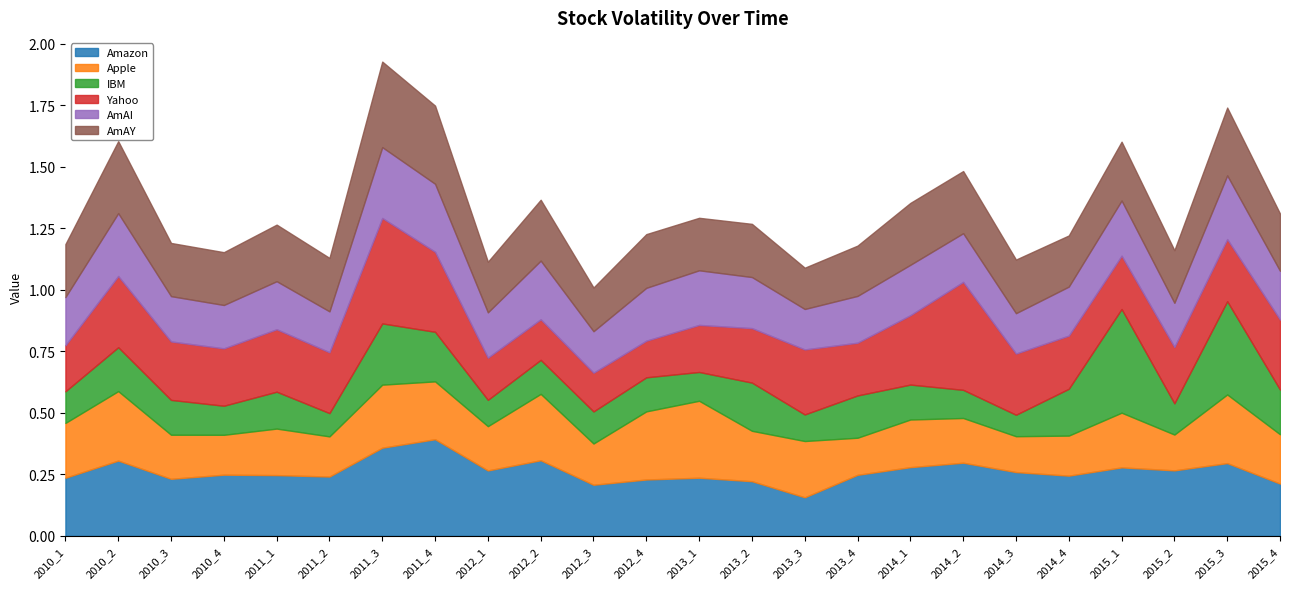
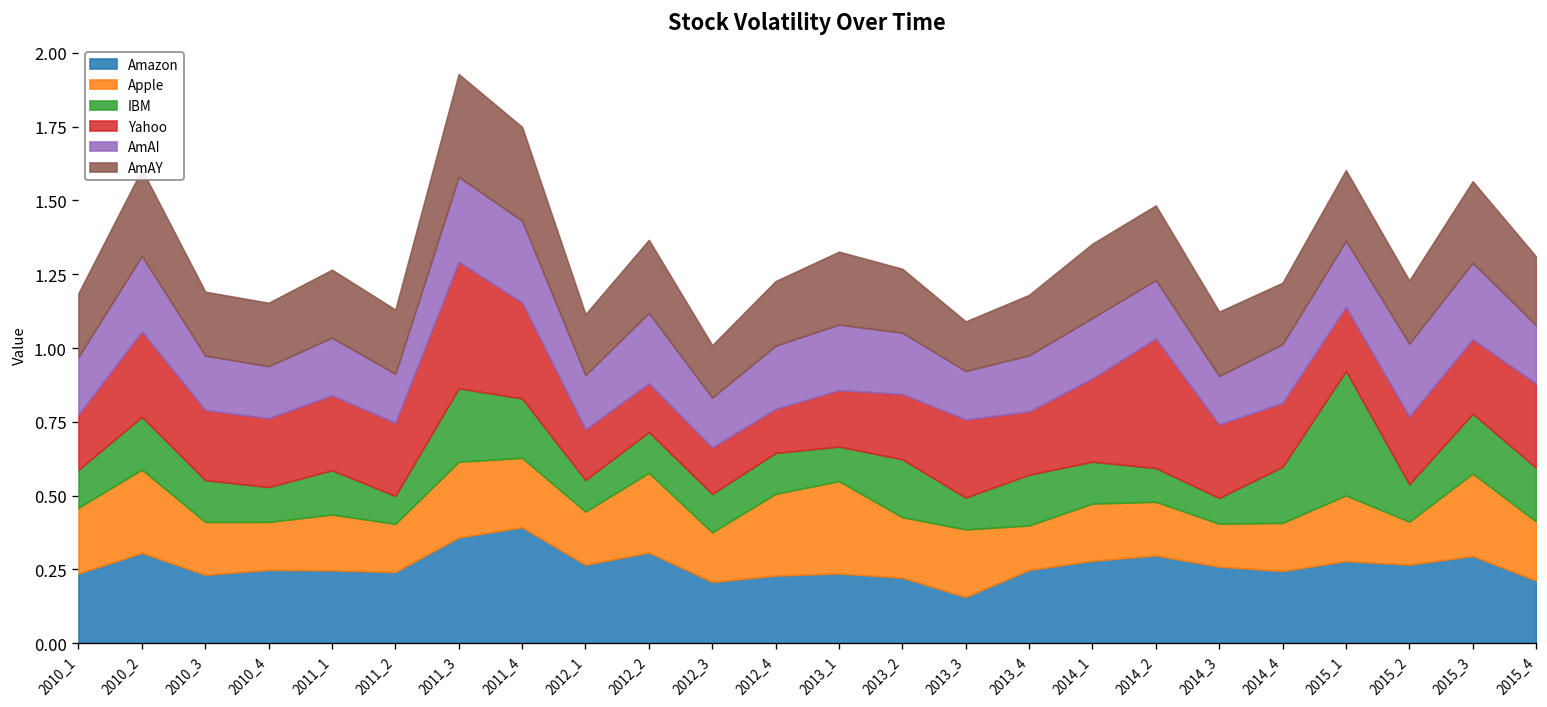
  {
    "Amazon": {
      "2010_1": 0.24,
      "2010_2": 0.31,
      "2010_3": 0.23,
      "2010_4": 0.25,
      "2011_1": 0.25,
      "2011_2": 0.24,
      "2011_3": 0.36,
      "2011_4": 0.39,
      "2012_1": 0.27,
      "2012_2": 0.31,
      "2012_3": 0.21,
      "2012_4": 0.23,
      "2013_1": 0.24,
      "2013_2": 0.22,
      "2013_3": 0.16,
      "2013_4": 0.25,
      "2014_1": 0.28,
      "2014_2": 0.30,
      "2014_3": 0.26,
      "2014_4": 0.24,
      "2015_1": 0.28,
      "2015_2": 0.27,
      "2015_3": 0.30,
      "2015_4": 0.21
    },
    "Apple": {
      "2010_1": 0.22,
      "2010_2": 0.28,
      "2010_3": 0.18,
      "2010_4": 0.16,
      "2011_1": 0.19,
      "2011_2": 0.16,
      "2011_3": 0.26,
      "2011_4": 0.24,
      "2012_1": 0.18,
      "2012_2": 0.27,
      "2012_3": 0.17,
      "2012_4": 0.28,
      "2013_1": 0.31,
      "2013_2": 0.20,
      "2013_3": 0.23,
      "2013_4": 0.15,
      "2014_1": 0.19,
      "2014_2": 0.18,
      "2014_3": 0.15,
      "2014_4": 0.16,
      "2015_1": 0.22,
      "2015_2": 0.15,
      "2015_3": 0.28,
      "2015_4": 0.20
    },
    "IBM": {
      "2010_1": 0.13,
      "2010_2": 0.18,
      "2010_3": 0.14,
      "2010_4": 0.12,
      "2011_1": 0.15,
      "2011_2": 0.09,
      "2011_3": 0.25,
      "2011_4": 0.20,
      "2012_1": 0.11,
      "2012_2": 0.14,
      "2012_3": 0.13,
      "2012_4": 0.14,
      "2013_1": 0.12,
      "2013_2": 0.20,
      "2013_3": 0.11,
      "2013_4": 0.17,
      "2014_1": 0.14,
      "2014_2": 0.11,
      "2014_3": 0.09,
      "2014_4": 0.19,
      "2015_1": 0.42,
      "2015_2": 0.13,
-     "2015_3": 0.38,
+     "2015_3": 0.20,
      "2015_4": 0.18
    },
    "Yahoo": {
      "2010_1": 0.19,
      "2010_2": 0.29,
      "2010_3": 0.24,
      "2010_4": 0.23,
      "2011_1": 0.25,
      "2011_2": 0.25,
      "2011_3": 0.43,
      "2011_4": 0.33,
      "2012_1": 0.17,
      "2012_2": 0.16,
      "2012_3": 0.16,
      "2012_4": 0.15,
      "2013_1": 0.19,
      "2013_2": 0.22,
      "2013_3": 0.26,
      "2013_4": 0.21,
      "2014_1": 0.28,
      "2014_2": 0.44,
      "2014_3": 0.25,
      "2014_4": 0.22,
      "2015_1": 0.22,
      "2015_2": 0.23,
      "2015_3": 0.25,
      "2015_4": 0.28
    },
    "AmAI": {
      "2010_1": 0.20,
      "2010_2": 0.26,
      "2010_3": 0.18,
      "2010_4": 0.18,
      "2011_1": 0.20,
      "2011_2": 0.17,
      "2011_3": 0.29,
      "2011_4": 0.28,
      "2012_1": 0.18,
      "2012_2": 0.24,
      "2012_3": 0.17,
      "2012_4": 0.21,
      "2013_1": 0.22,
      "2013_2": 0.21,
      "2013_3": 0.16,
      "2013_4": 0.19,
      "2014_1": 0.20,
      "2014_2": 0.20,
      "2014_3": 0.16,
      "2014_4": 0.20,
      "2015_1": 0.22,
-     "2015_2": 0.18,
+     "2015_2": 0.25,
      "2015_3": 0.26,
      "2015_4": 0.20
    },
    "AmAY": {
      "2010_1": 0.22,
      "2010_2": 0.29,
      "2010_3": 0.22,
      "2010_4": 0.21,
      "2011_1": 0.23,
      "2011_2": 0.22,
      "2011_3": 0.35,
      "2011_4": 0.32,
      "2012_1": 0.21,
      "2012_2": 0.25,
      "2012_3": 0.18,
      "2012_4": 0.22,
-     "2013_1": 0.21,
+     "2013_1": 0.25,
      "2013_2": 0.22,
      "2013_3": 0.17,
      "2013_4": 0.20,
      "2014_1": 0.25,
      "2014_2": 0.25,
      "2014_3": 0.22,
      "2014_4": 0.21,
      "2015_1": 0.24,
      "2015_2": 0.21,
      "2015_3": 0.28,
      "2015_4": 0.23
    }
  }
